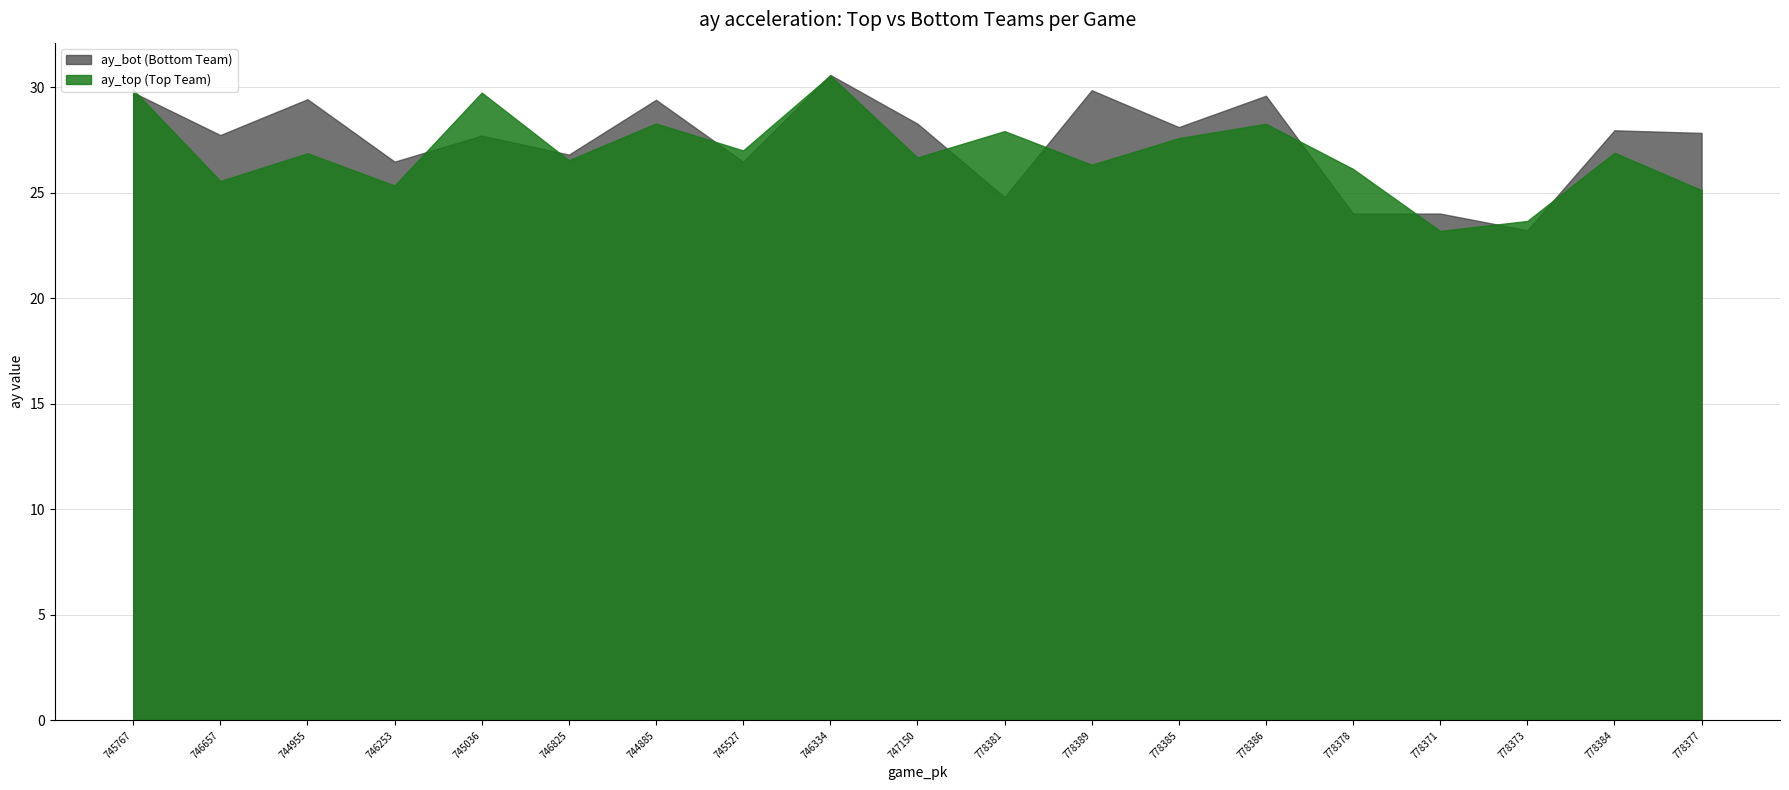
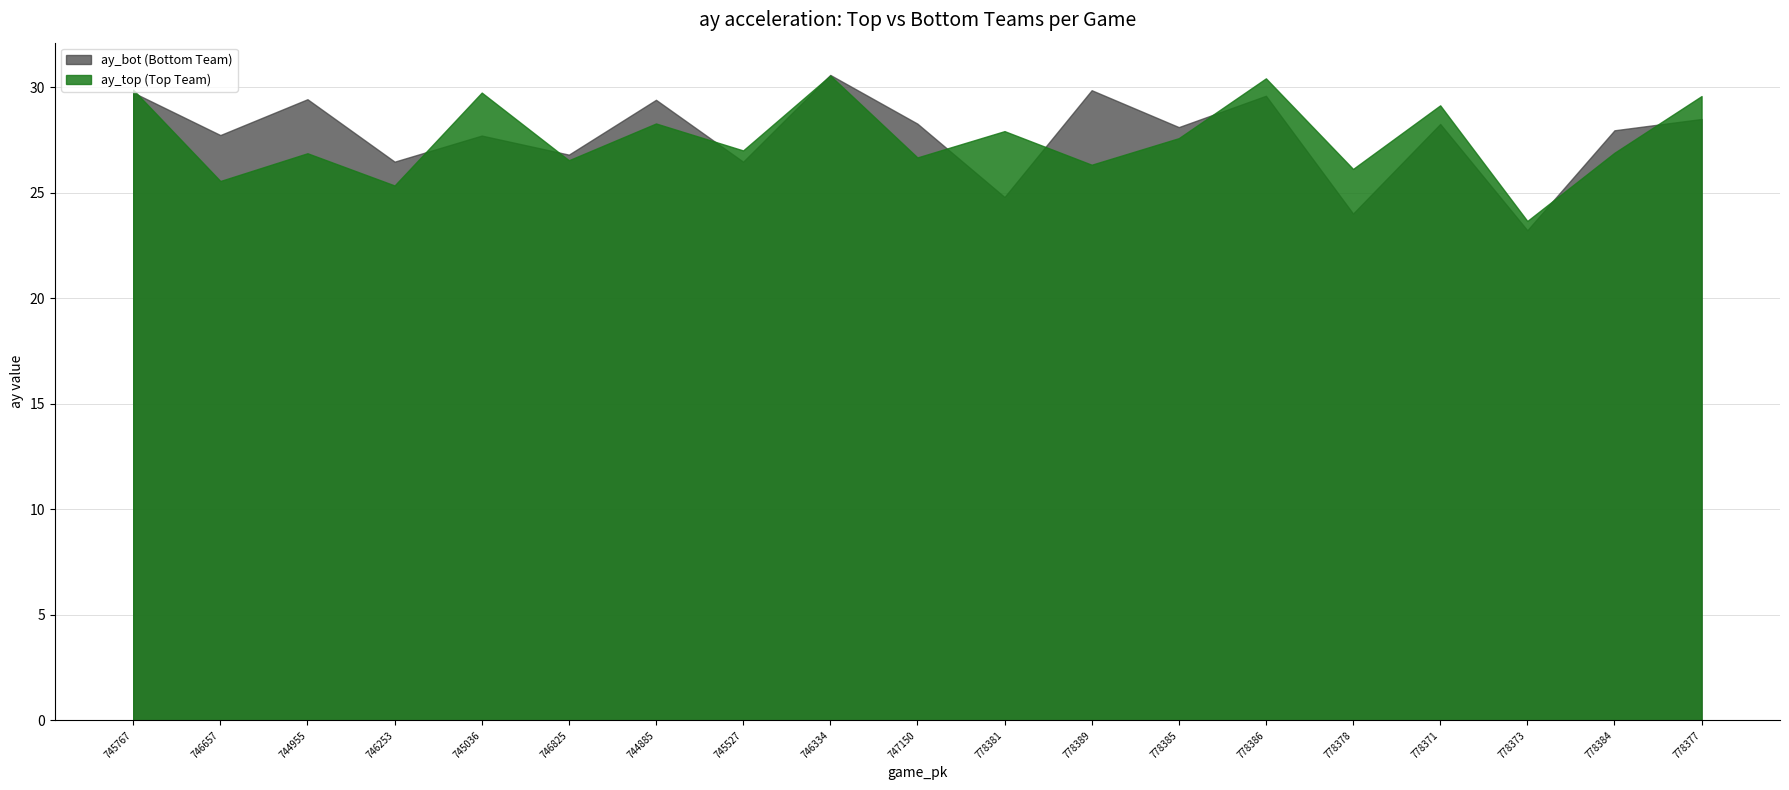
  {
    "ay_bot (Bottom Team)": {
      "745767": 29.8,
      "746657": 27.7,
      "744955": 29.4,
      "746253": 26.5,
      "745036": 27.7,
      "746825": 26.8,
      "744885": 29.4,
      "745527": 26.5,
      "747150": 28.3,
      "778381": 24.8,
      "778389": 29.9,
      "778385": 28.1,
      "778386": 29.6,
      "778378": 24.0,
-     "778371": 24.0,
+     "778371": 28.3,
      "778373": 23.2,
      "778384": 28.0,
-     "778377": 27.8
+     "778377": 28.5
    },
    "ay_top (Top Team)": {
      "746657": 25.6,
      "744955": 26.9,
      "746253": 25.3,
      "745036": 29.7,
      "746825": 26.5,
      "744885": 28.3,
      "745527": 27.0,
      "747150": 26.7,
      "778381": 27.9,
      "778389": 26.3,
      "778385": 27.6,
-     "778386": 28.3,
+     "778386": 30.4,
      "778378": 26.1,
-     "778371": 23.2,
+     "778371": 29.1,
      "778373": 23.7,
      "778384": 26.9,
-     "778377": 25.1
+     "778377": 29.6
    }
  }
